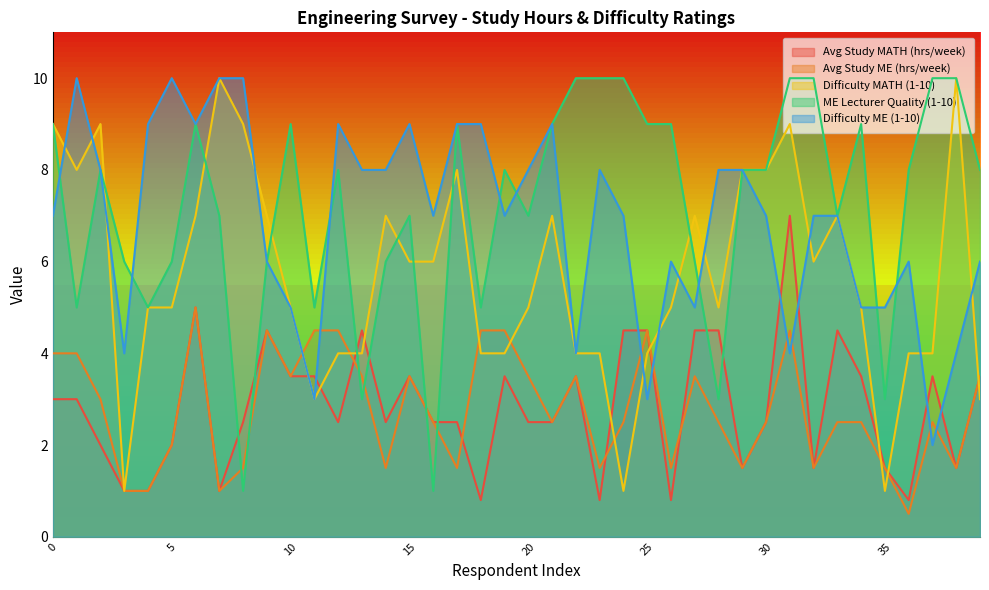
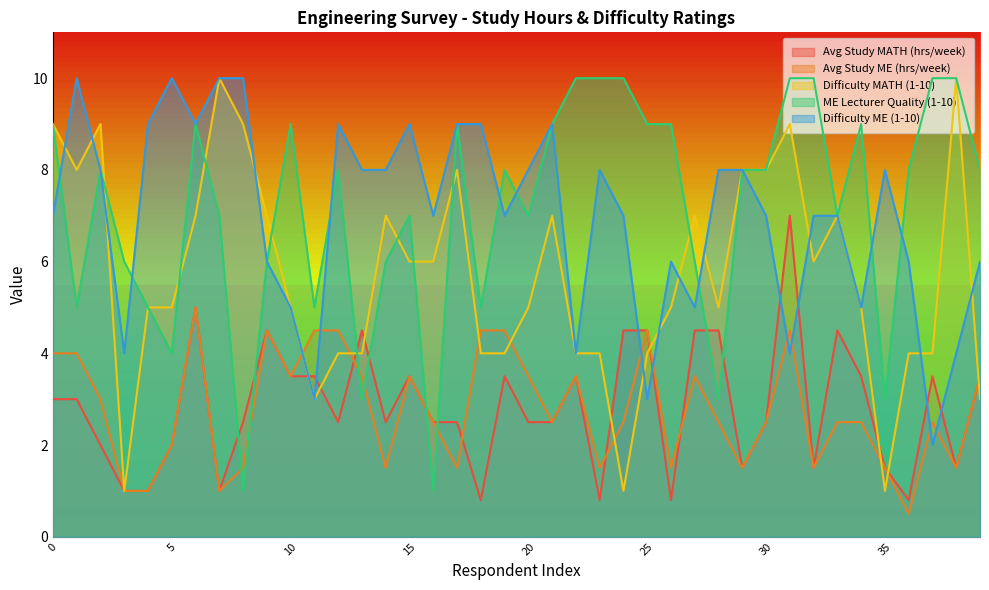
  {
    "ME Lecturer Quality (1-10)": {
-     "5": 6,
+     "5": 4,
      "10": 9,
      "15": 7,
      "20": 7,
      "25": 9,
      "35": 3
    },
    "Difficulty ME (1-10)": {
      "0": 7,
      "5": 10,
      "15": 9,
      "20": 8,
      "25": 3,
      "30": 7,
-     "35": 5
+     "35": 8
    }
  }
